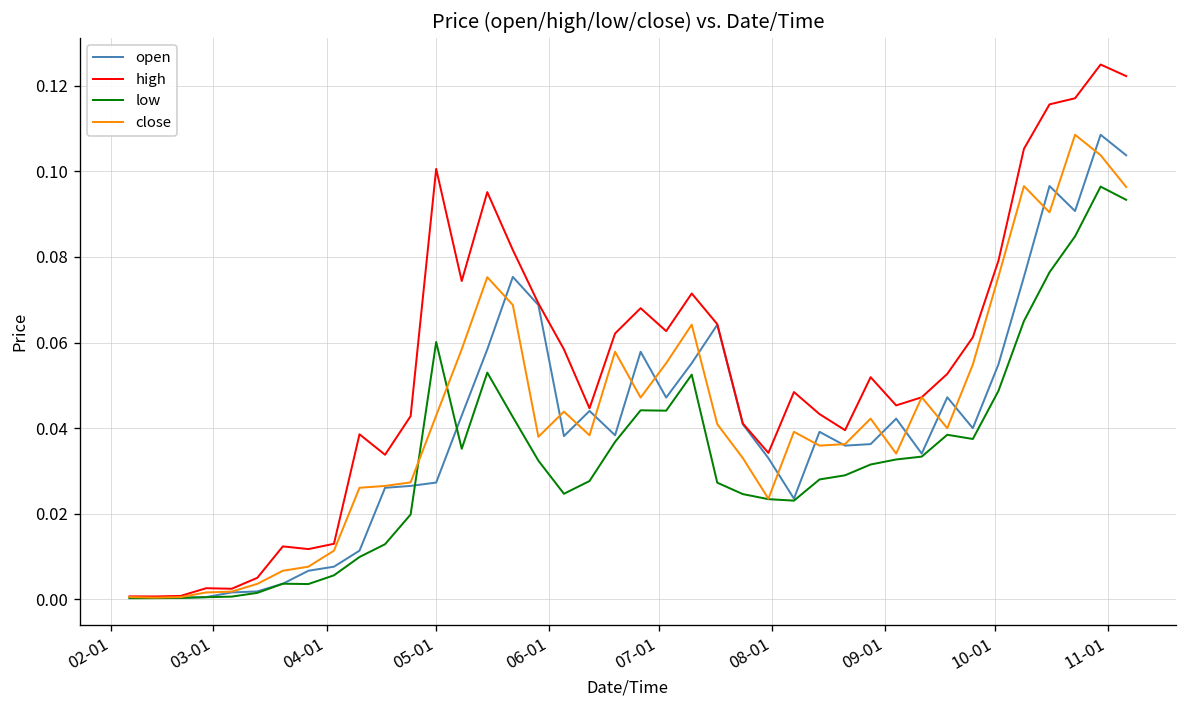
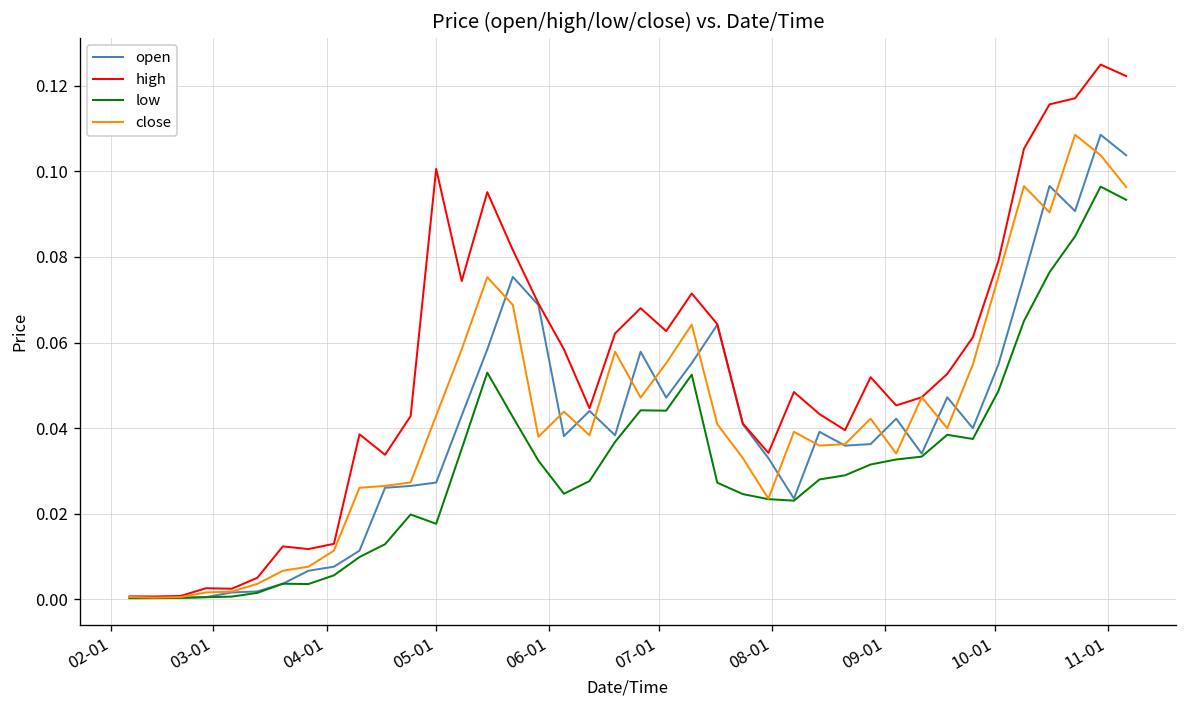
  {
    "open": {
      "05-01": 0.027
    },
    "high": {
      "05-01": 0.101
    },
    "low": {
-     "05-01": 0.060
+     "05-01": 0.018
    },
    "close": {
      "05-01": 0.043
    }
  }
